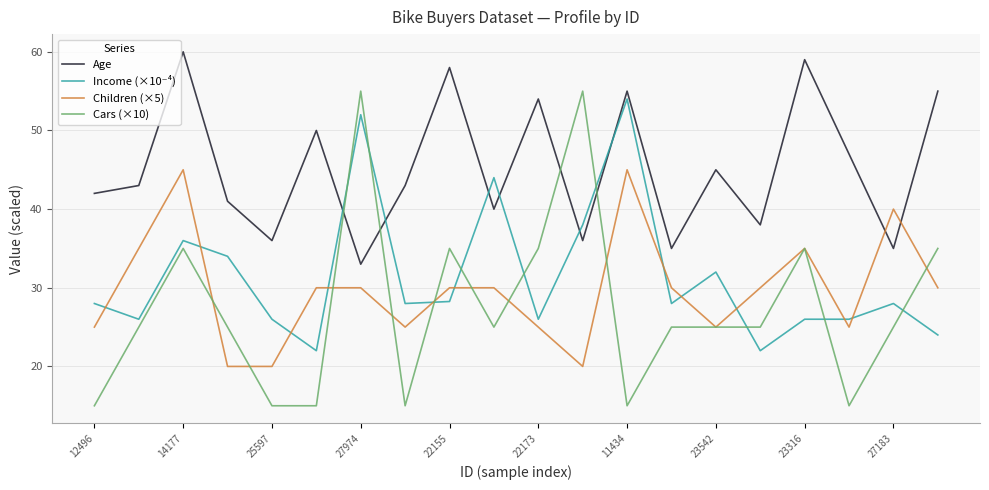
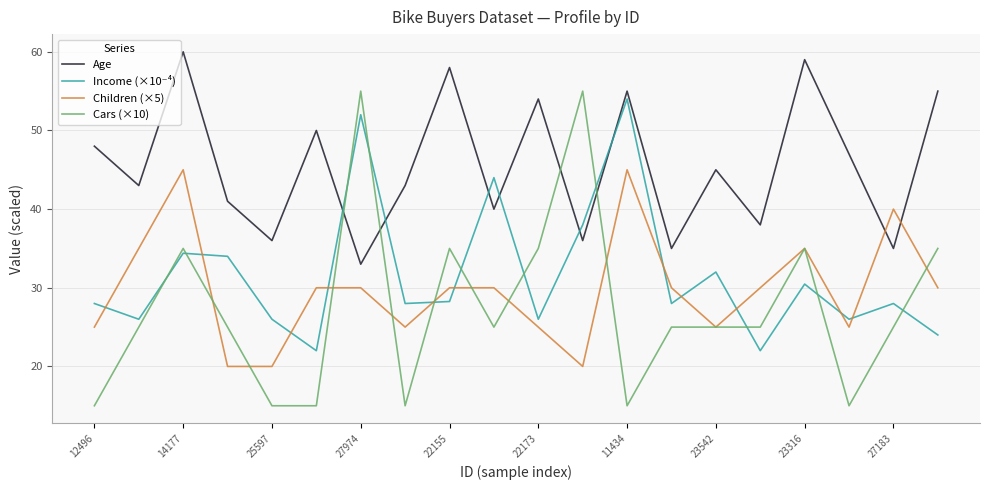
  {
    "Age": {
-     "12496": 42,
+     "12496": 48,
      "14177": 60,
      "25597": 36,
      "27974": 33,
      "22155": 58,
      "22173": 54,
      "11434": 55,
      "23542": 45,
      "23316": 59,
      "27183": 35
    },
    "Income (×10⁻⁴)": {
      "12496": 28,
-     "14177": 36,
+     "14177": 34,
      "25597": 26,
      "27974": 52,
      "22155": 28,
      "22173": 26,
      "11434": 54,
      "23542": 32,
-     "23316": 26,
+     "23316": 30,
      "27183": 28
    },
    "Children (×5)": {
      "12496": 25,
      "14177": 45,
      "25597": 20,
      "27974": 30,
      "22155": 30,
      "22173": 25,
      "11434": 45,
      "27183": 40
    },
    "Cars (×10)": {
      "12496": 15,
      "14177": 35,
      "25597": 15,
      "27974": 55,
      "22155": 35,
      "22173": 35,
      "11434": 15,
      "27183": 25
    }
  }
